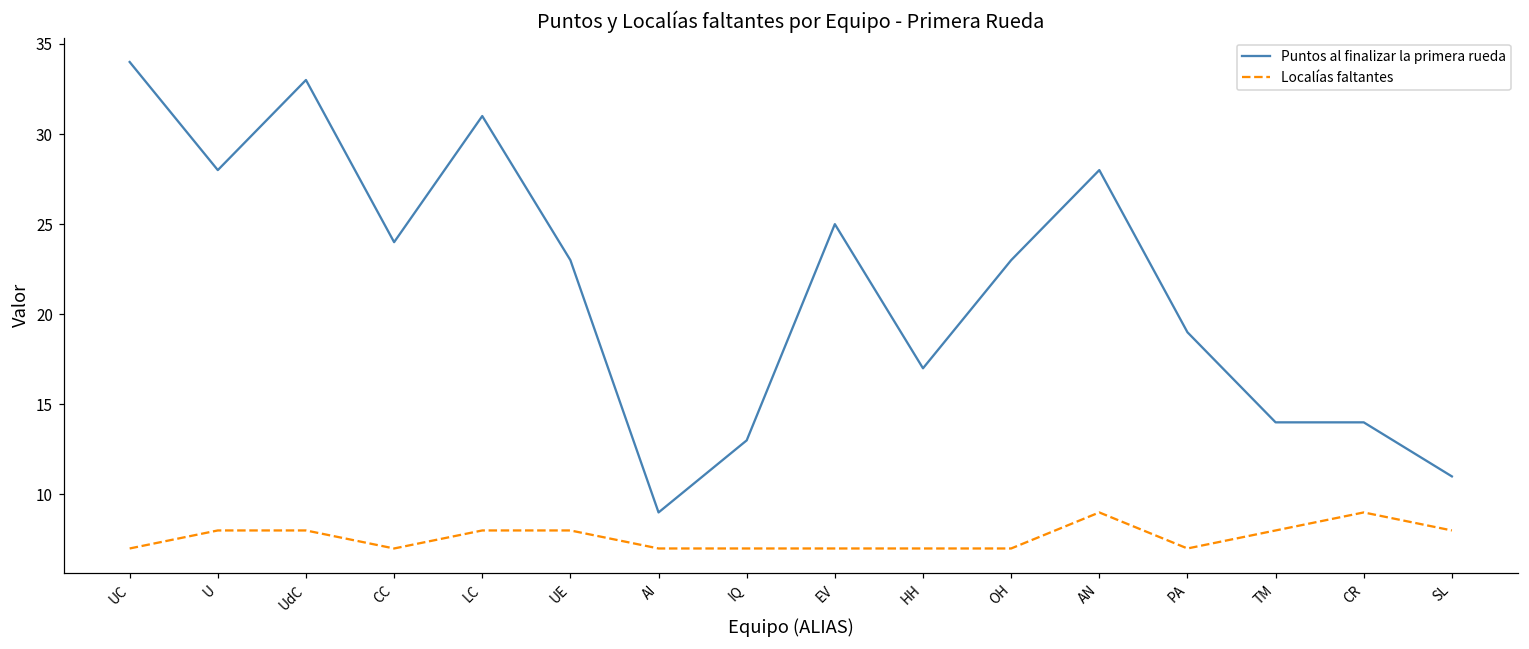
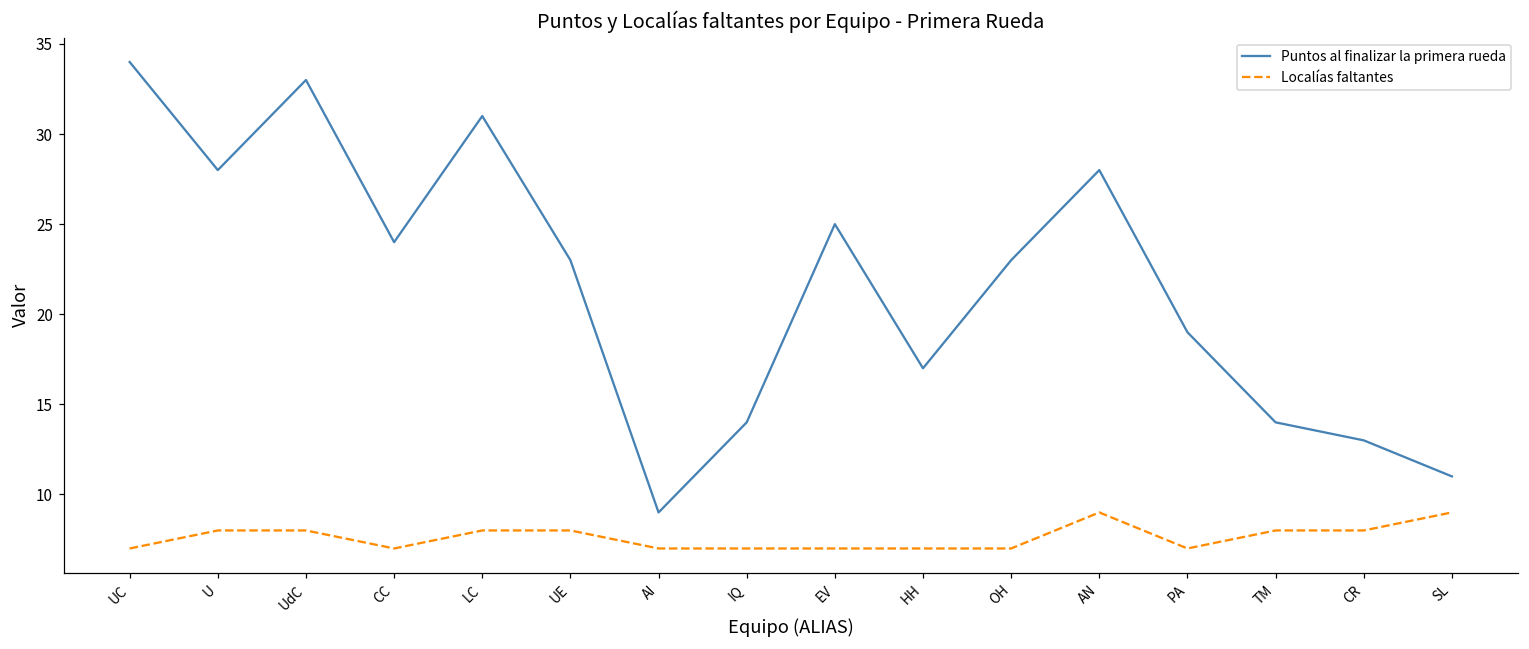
  {
    "Puntos al finalizar la primera rueda": {
      "UC": 34,
      "U": 28,
      "UdC": 33,
      "CC": 24,
      "LC": 31,
      "UE": 23,
      "AI": 9,
-     "IQ": 13,
+     "IQ": 14,
      "EV": 25,
      "HH": 17,
      "OH": 23,
      "AN": 28,
      "PA": 19,
      "TM": 14,
-     "CR": 14,
+     "CR": 13,
      "SL": 11
    },
    "Localías faltantes": {
      "UC": 7,
      "U": 8,
      "UdC": 8,
      "CC": 7,
      "LC": 8,
      "UE": 8,
      "AI": 7,
      "IQ": 7,
      "EV": 7,
      "HH": 7,
      "OH": 7,
      "AN": 9,
      "PA": 7,
      "TM": 8,
-     "CR": 9,
-     "SL": 8
+     "CR": 8,
+     "SL": 9
    }
  }
